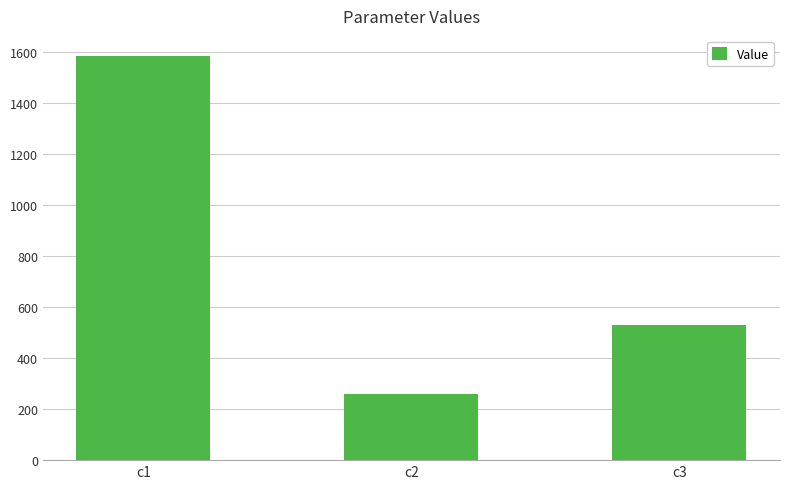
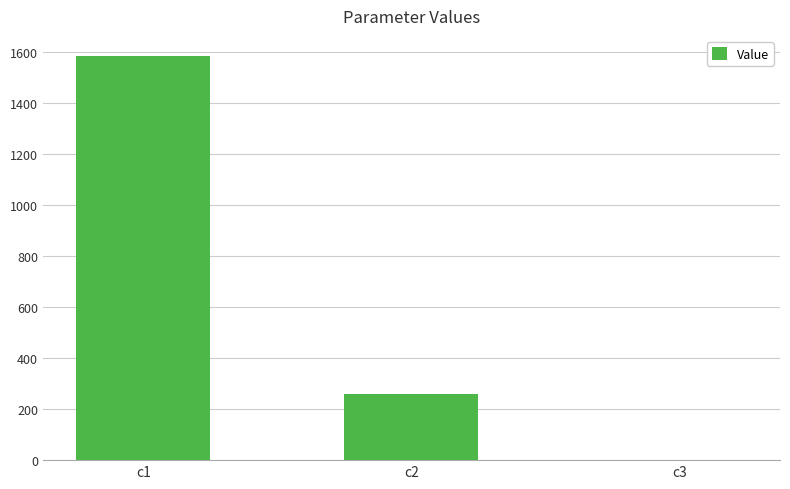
  {
    "c1": 1580,
    "c2": 260,
-   "c3": 530
+   "c3": 0
  }
